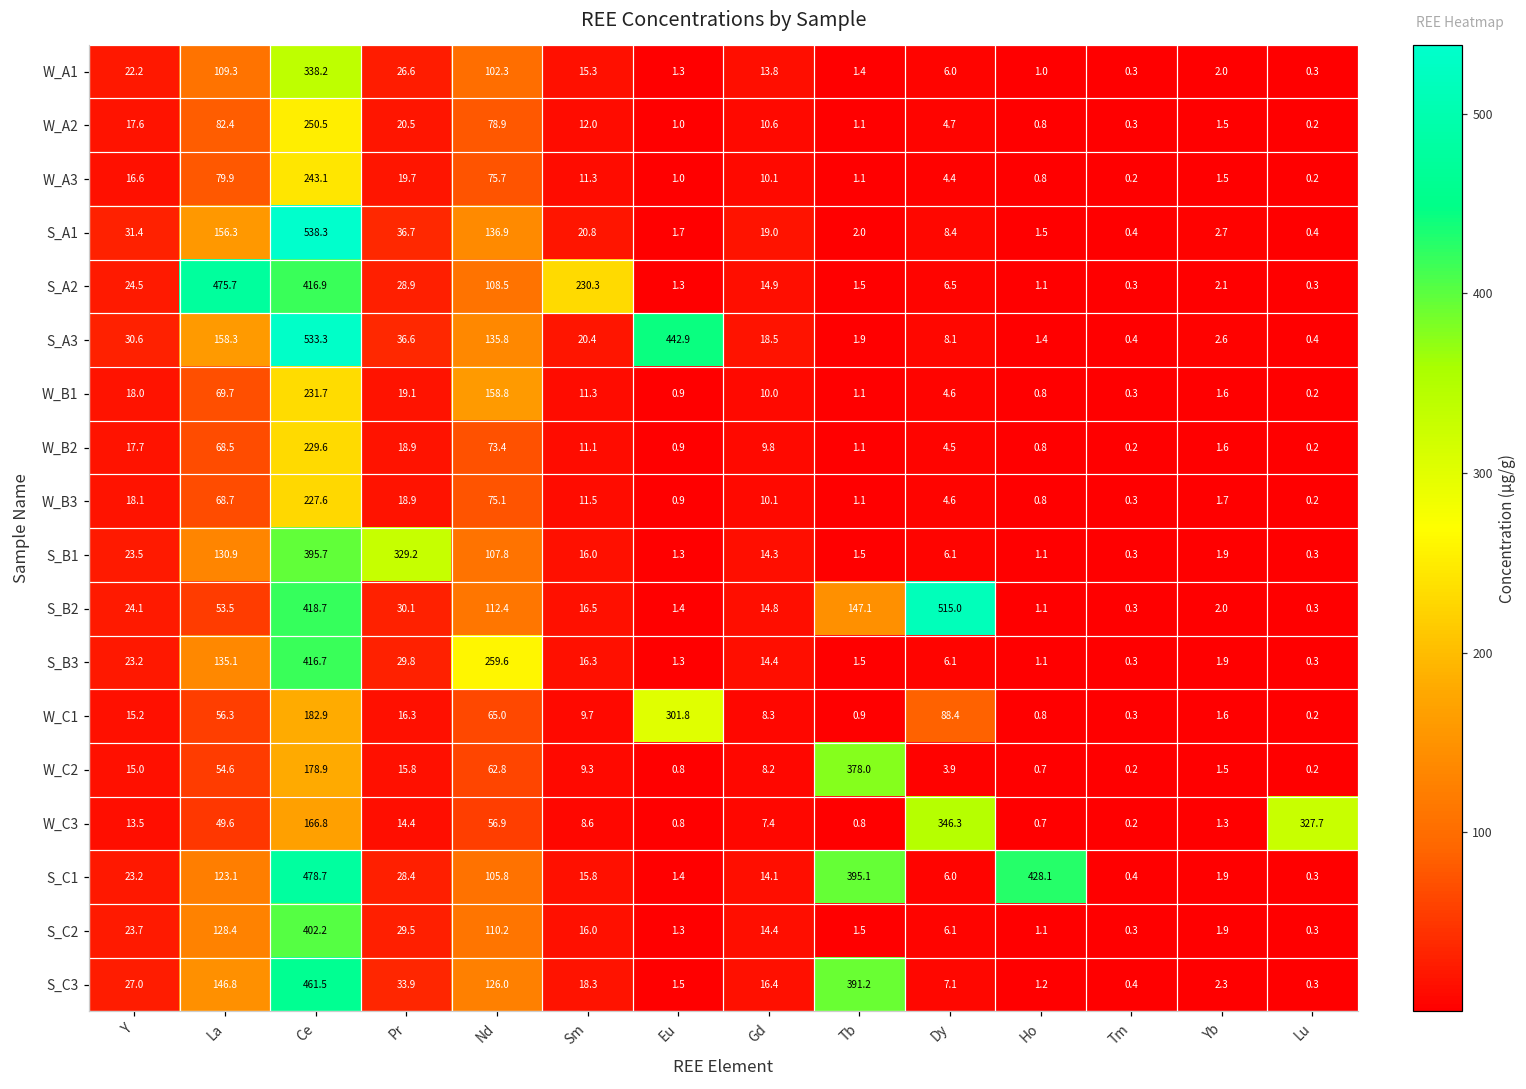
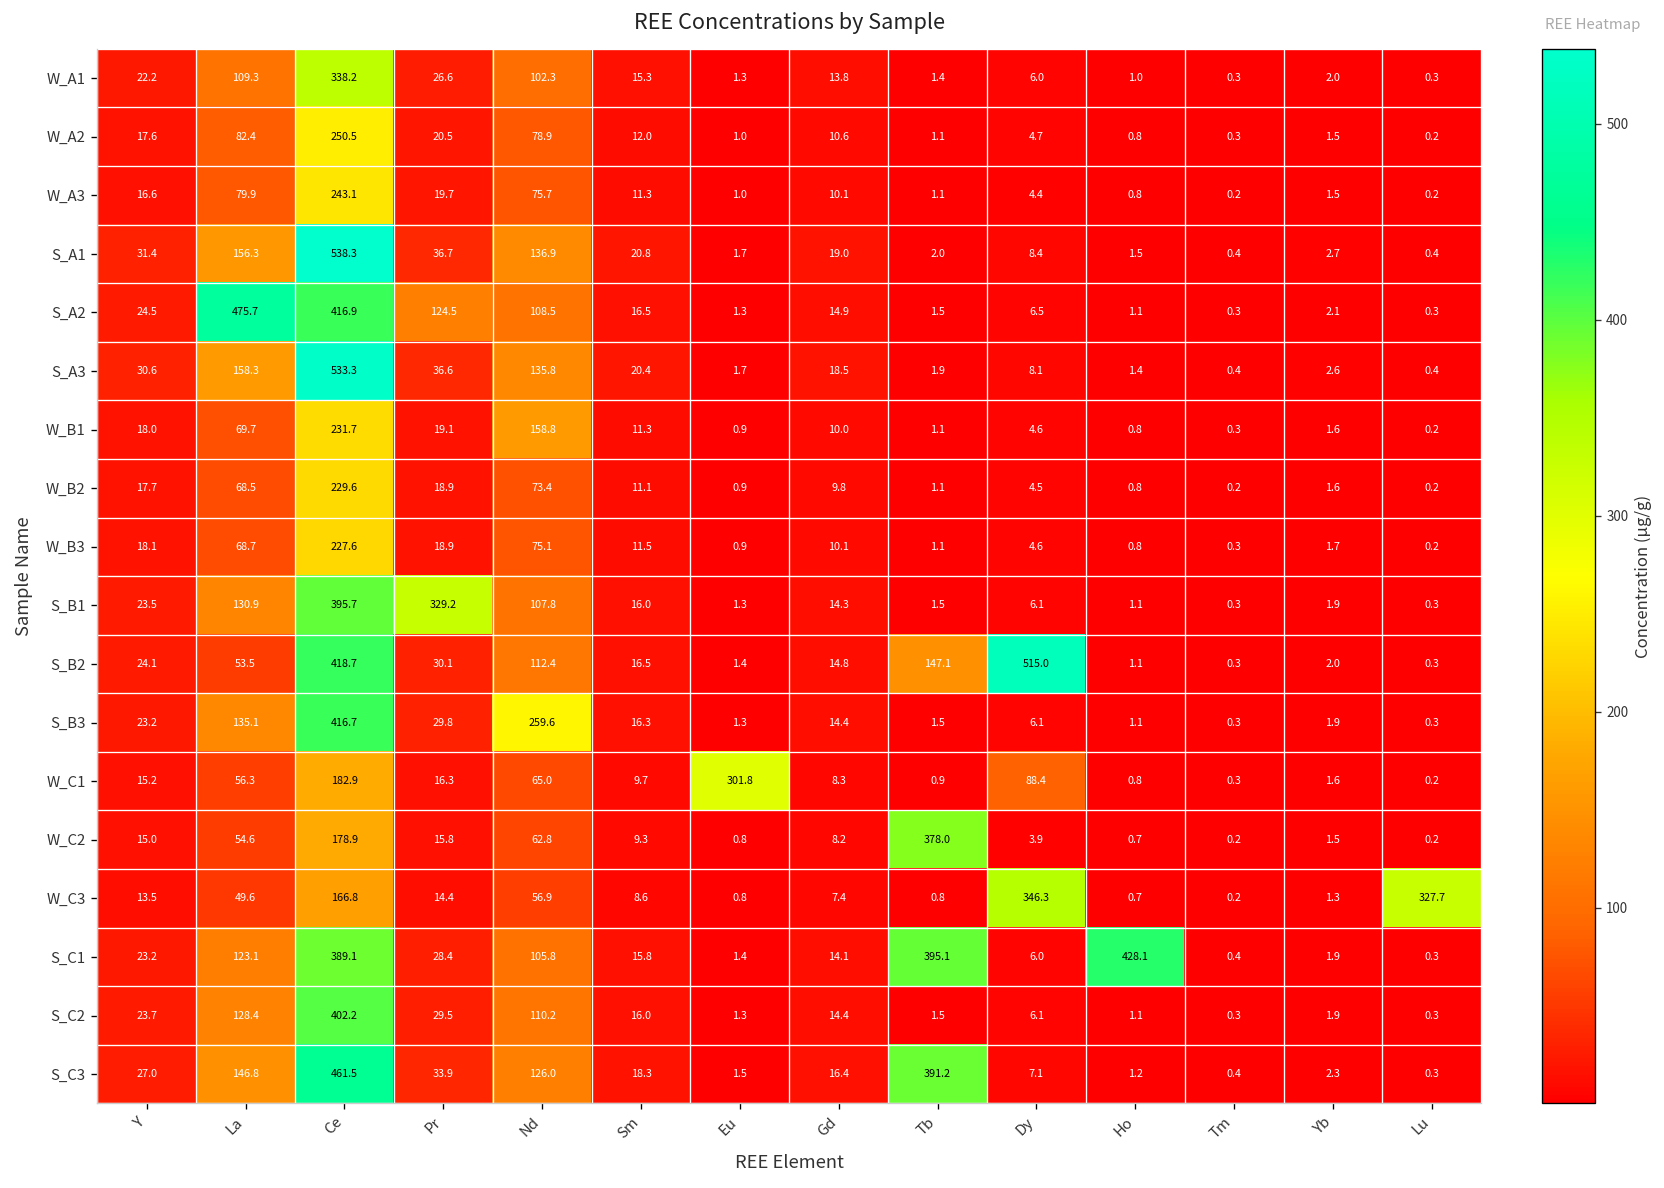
  {
    "S_A2": {
      "Y": 24.5,
      "La": 475.7,
      "Ce": 416.9,
-     "Pr": 28.9,
+     "Pr": 124.5,
      "Nd": 108.5,
-     "Sm": 230.3,
+     "Sm": 16.5,
      "Eu": 1.3,
      "Gd": 14.9,
      "Tb": 1.5,
      "Dy": 6.5,
      "Ho": 1.1,
      "Tm": 0.3,
      "Yb": 2.1,
      "Lu": 0.3
    },
    "S_A3": {
      "Y": 30.6,
      "La": 158.3,
      "Ce": 533.3,
      "Pr": 36.6,
      "Nd": 135.8,
      "Sm": 20.4,
-     "Eu": 442.9,
+     "Eu": 1.7,
      "Gd": 18.5,
      "Tb": 1.9,
      "Dy": 8.1,
      "Ho": 1.4,
      "Tm": 0.4,
      "Yb": 2.6,
      "Lu": 0.4
    },
    "S_C1": {
      "Y": 23.2,
      "La": 123.1,
-     "Ce": 478.7,
+     "Ce": 389.1,
      "Pr": 28.4,
      "Nd": 105.8,
      "Sm": 15.8,
      "Eu": 1.4,
      "Gd": 14.1,
      "Tb": 395.1,
      "Dy": 6.0,
      "Ho": 428.1,
      "Tm": 0.4,
      "Yb": 1.9,
      "Lu": 0.3
    }
  }
